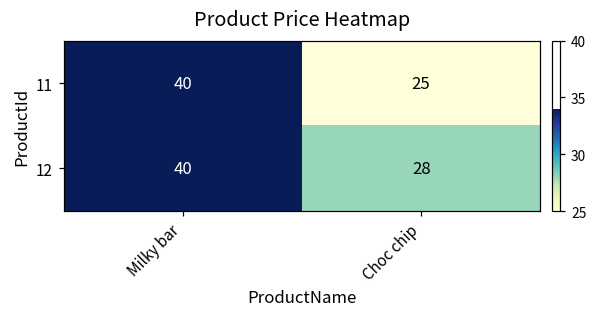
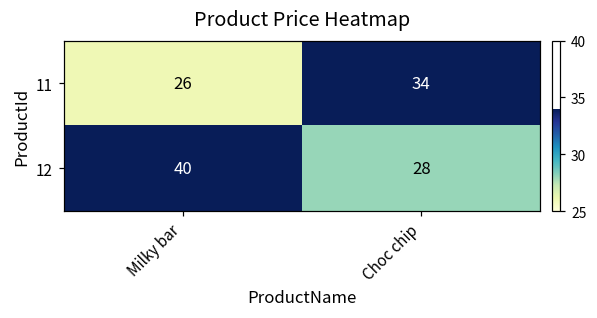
  {
    "11": {
-     "Milky bar": 40,
-     "Choc chip": 25
+     "Milky bar": 26,
+     "Choc chip": 34
    },
    "12": {
      "Milky bar": 40,
      "Choc chip": 28
    }
  }
